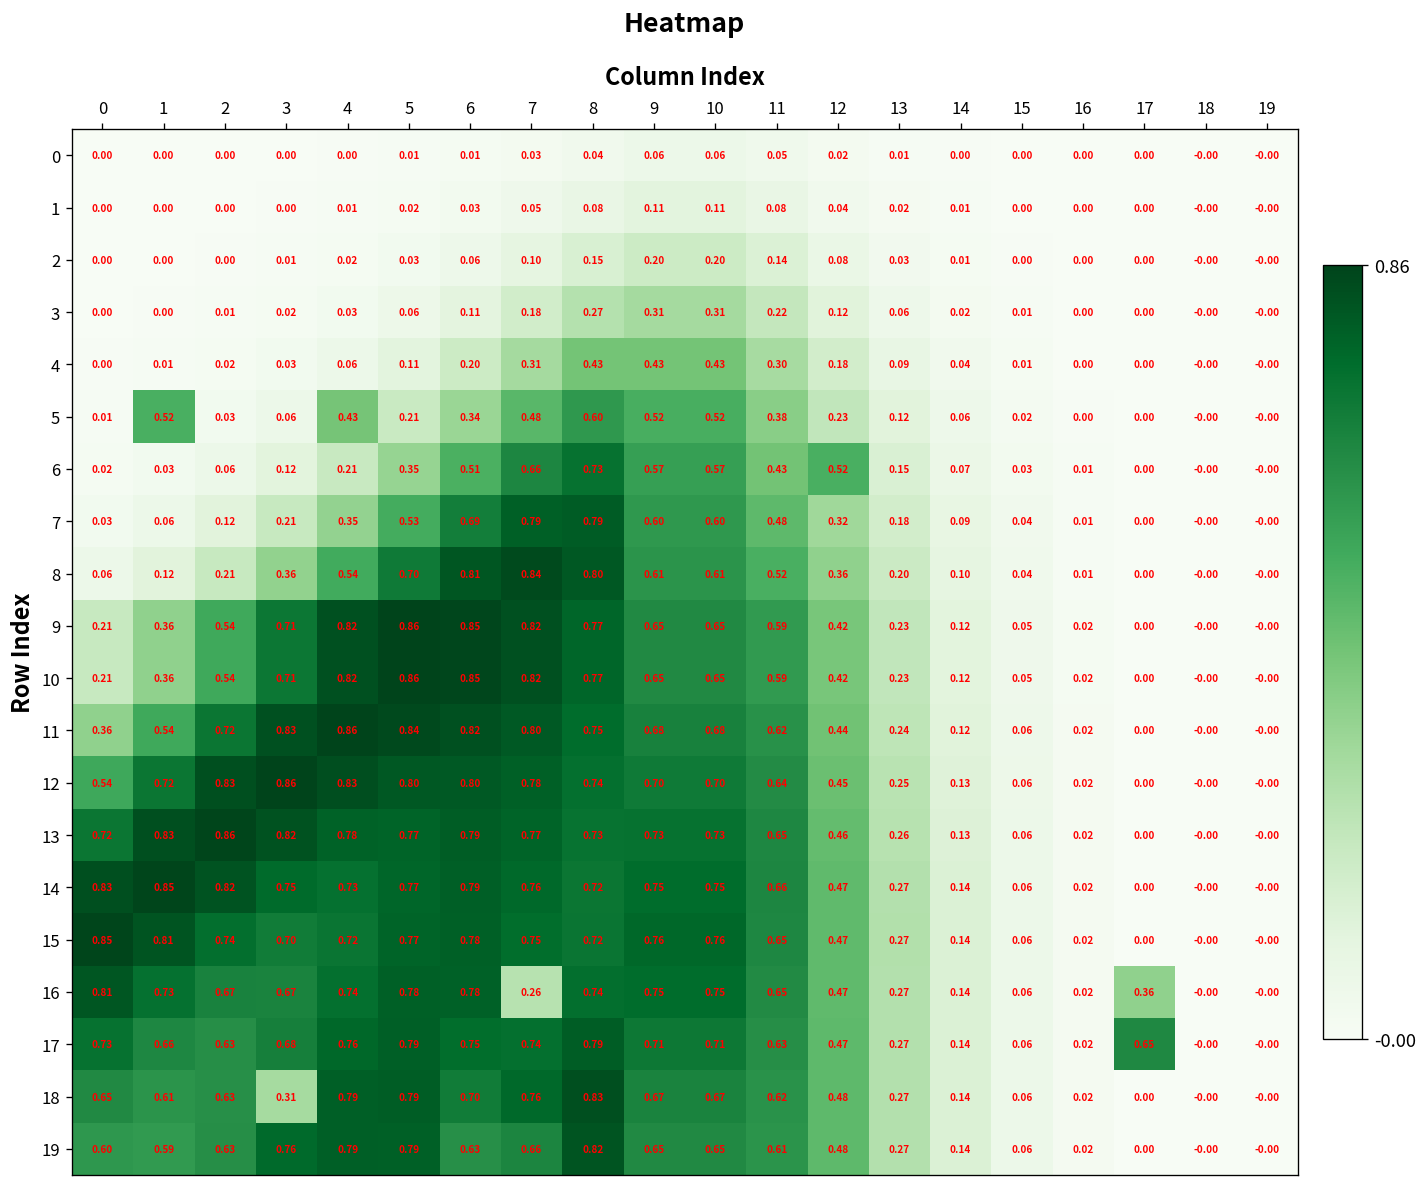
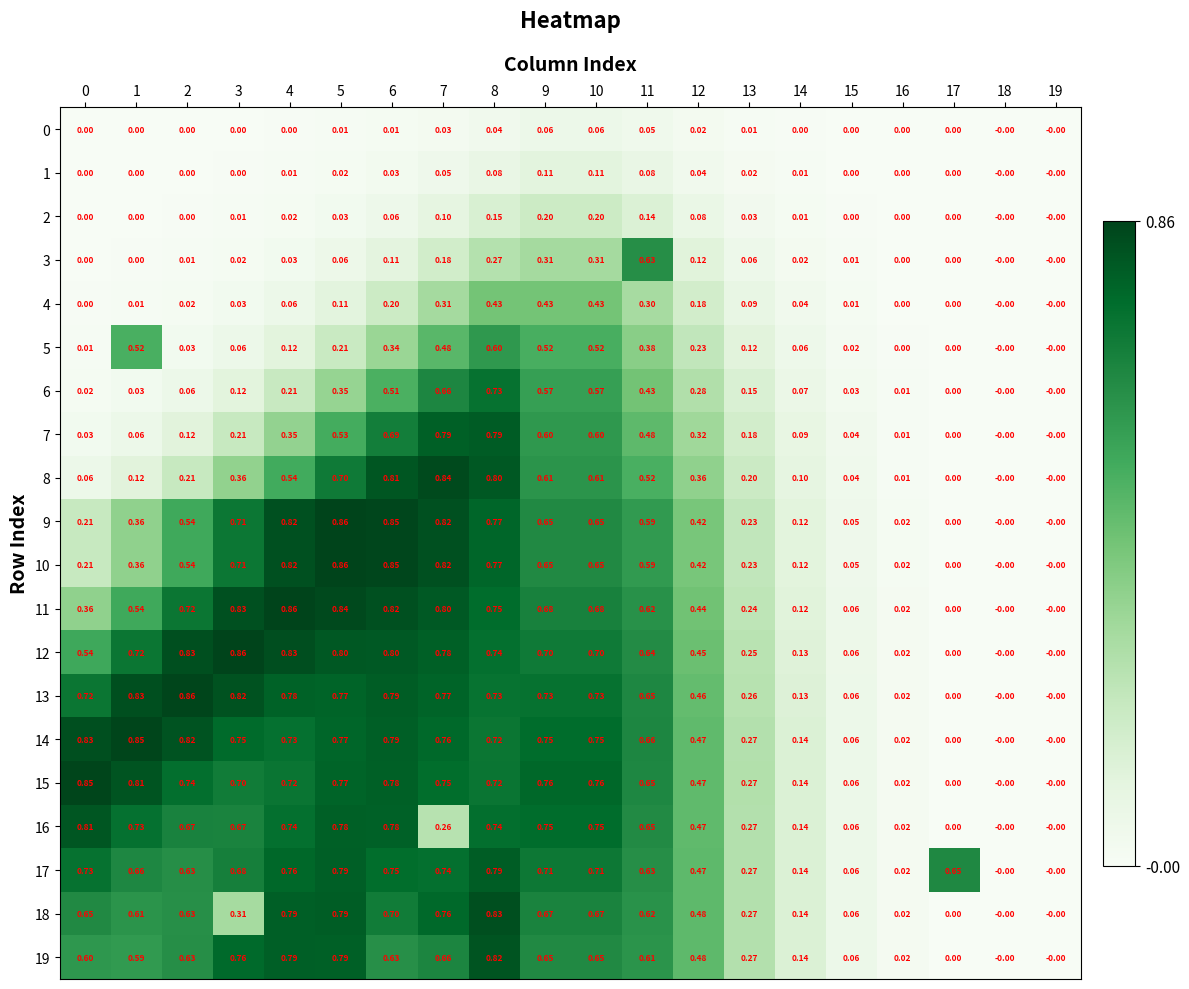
  {
    "3": {
      "0": 0.00,
      "1": 0.00,
      "2": 0.01,
      "3": 0.02,
      "4": 0.03,
      "5": 0.06,
      "6": 0.11,
      "7": 0.18,
      "8": 0.27,
      "9": 0.31,
      "10": 0.31,
-     "11": 0.22,
+     "11": 0.63,
      "12": 0.12,
      "13": 0.06,
      "14": 0.02,
      "15": 0.01,
      "16": 0.00,
      "17": 0.00,
      "18": -0.00,
      "19": -0.00
    },
    "5": {
      "0": 0.01,
      "1": 0.52,
      "2": 0.03,
      "3": 0.06,
-     "4": 0.43,
+     "4": 0.12,
      "5": 0.21,
      "6": 0.34,
      "7": 0.48,
      "8": 0.60,
      "9": 0.52,
      "10": 0.52,
      "11": 0.38,
      "12": 0.23,
      "13": 0.12,
      "14": 0.06,
      "15": 0.02,
      "16": 0.00,
      "17": 0.00,
      "18": -0.00,
      "19": -0.00
    },
    "6": {
      "0": 0.02,
      "1": 0.03,
      "2": 0.06,
      "3": 0.12,
      "4": 0.21,
      "5": 0.35,
      "6": 0.51,
      "7": 0.66,
      "8": 0.73,
      "9": 0.57,
      "10": 0.57,
      "11": 0.43,
-     "12": 0.52,
+     "12": 0.28,
      "13": 0.15,
      "14": 0.07,
      "15": 0.03,
      "16": 0.01,
      "17": 0.00,
      "18": -0.00,
      "19": -0.00
    },
    "16": {
      "0": 0.81,
      "1": 0.73,
      "2": 0.67,
      "3": 0.67,
      "4": 0.74,
      "5": 0.78,
      "6": 0.78,
      "7": 0.26,
      "8": 0.74,
      "9": 0.75,
      "10": 0.75,
      "11": 0.65,
      "12": 0.47,
      "13": 0.27,
      "14": 0.14,
      "15": 0.06,
      "16": 0.02,
-     "17": 0.36,
+     "17": 0.00,
      "18": -0.00,
      "19": -0.00
    }
  }
